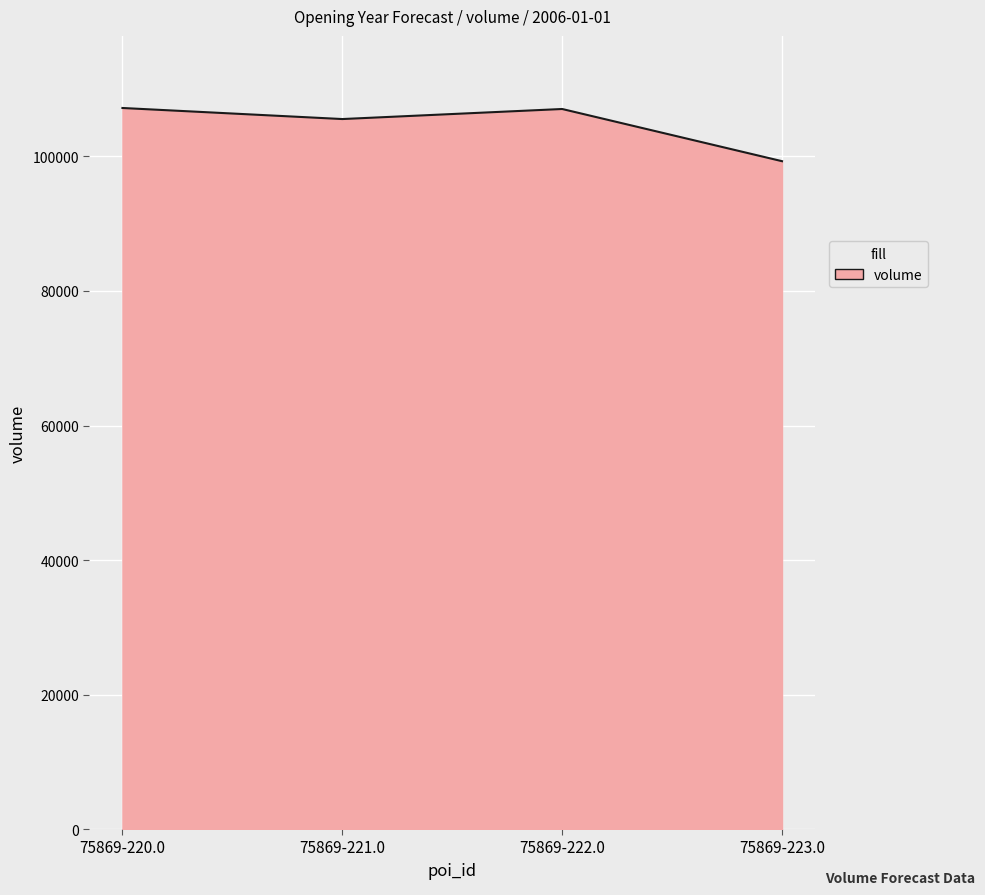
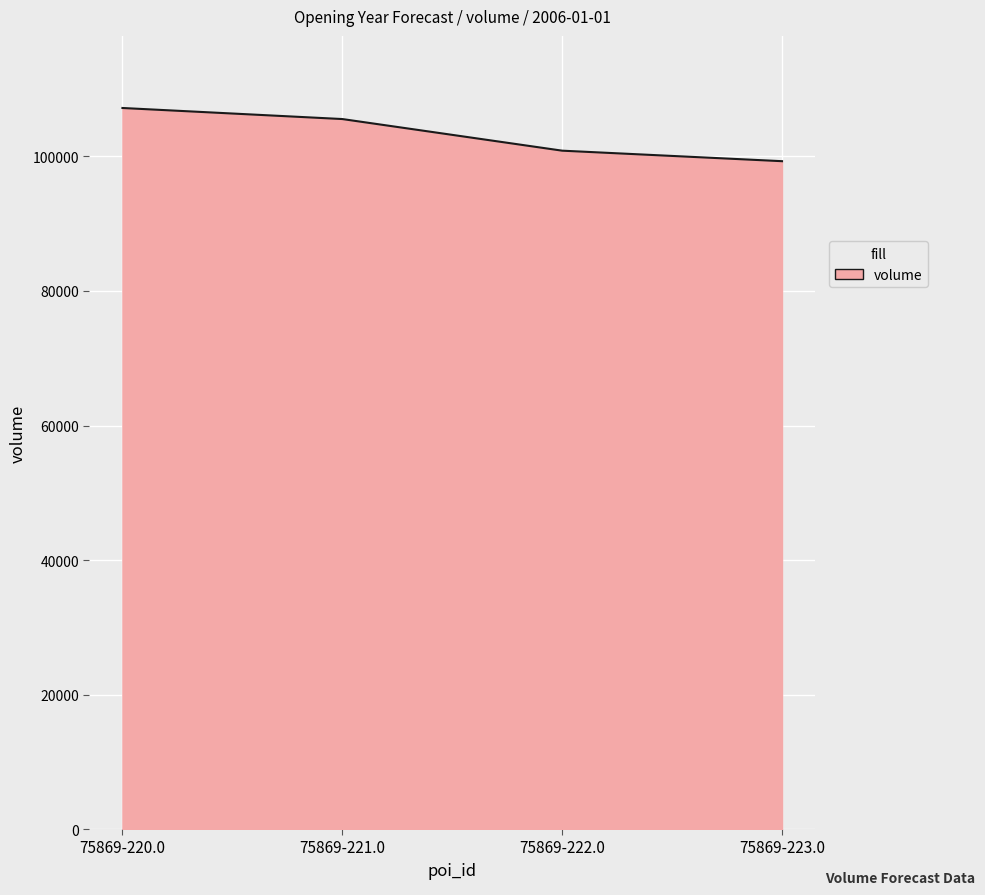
  {
    "75869-220.0": 107000,
    "75869-221.0": 106000,
-   "75869-222.0": 107000,
+   "75869-222.0": 101000,
    "75869-223.0": 99000
  }
